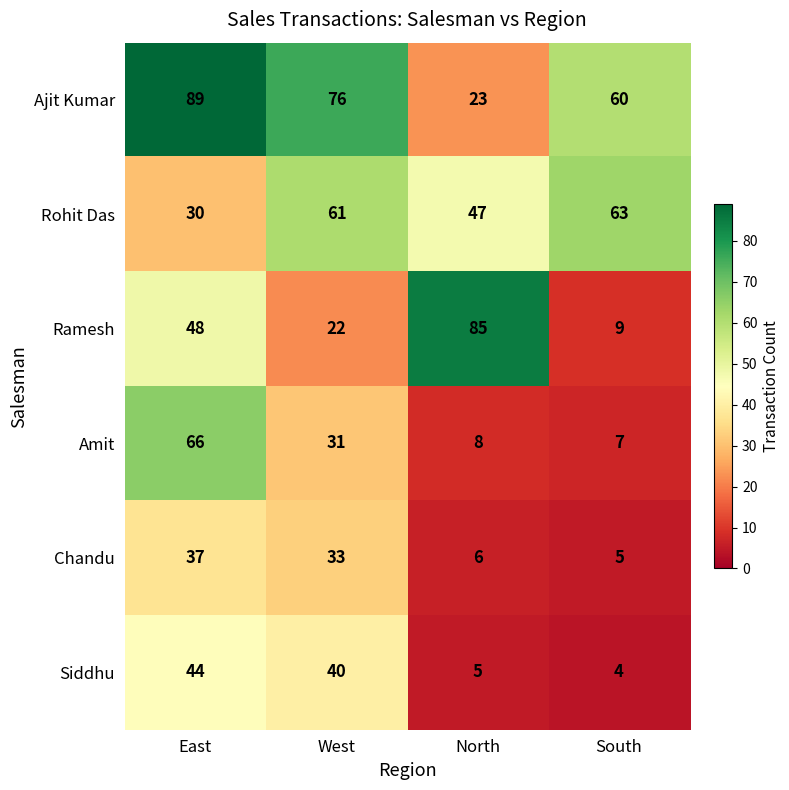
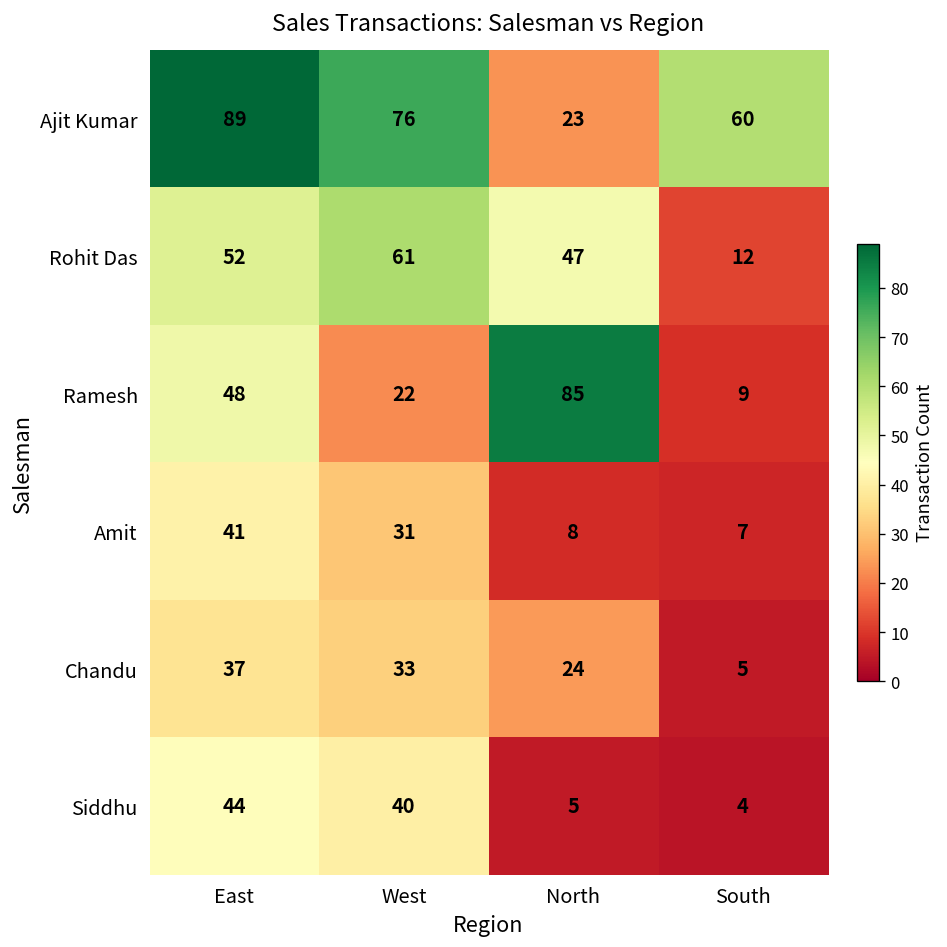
  {
    "Ajit Kumar": {
      "East": 89,
      "West": 76,
      "North": 23,
      "South": 60
    },
    "Rohit Das": {
-     "East": 30,
+     "East": 52,
      "West": 61,
      "North": 47,
-     "South": 63
+     "South": 12
    },
    "Ramesh": {
      "East": 48,
      "West": 22,
      "North": 85,
      "South": 9
    },
    "Amit": {
-     "East": 66,
+     "East": 41,
      "West": 31,
      "North": 8,
      "South": 7
    },
    "Chandu": {
      "East": 37,
      "West": 33,
-     "North": 6,
+     "North": 24,
      "South": 5
    },
    "Siddhu": {
      "East": 44,
      "West": 40,
      "North": 5,
      "South": 4
    }
  }
